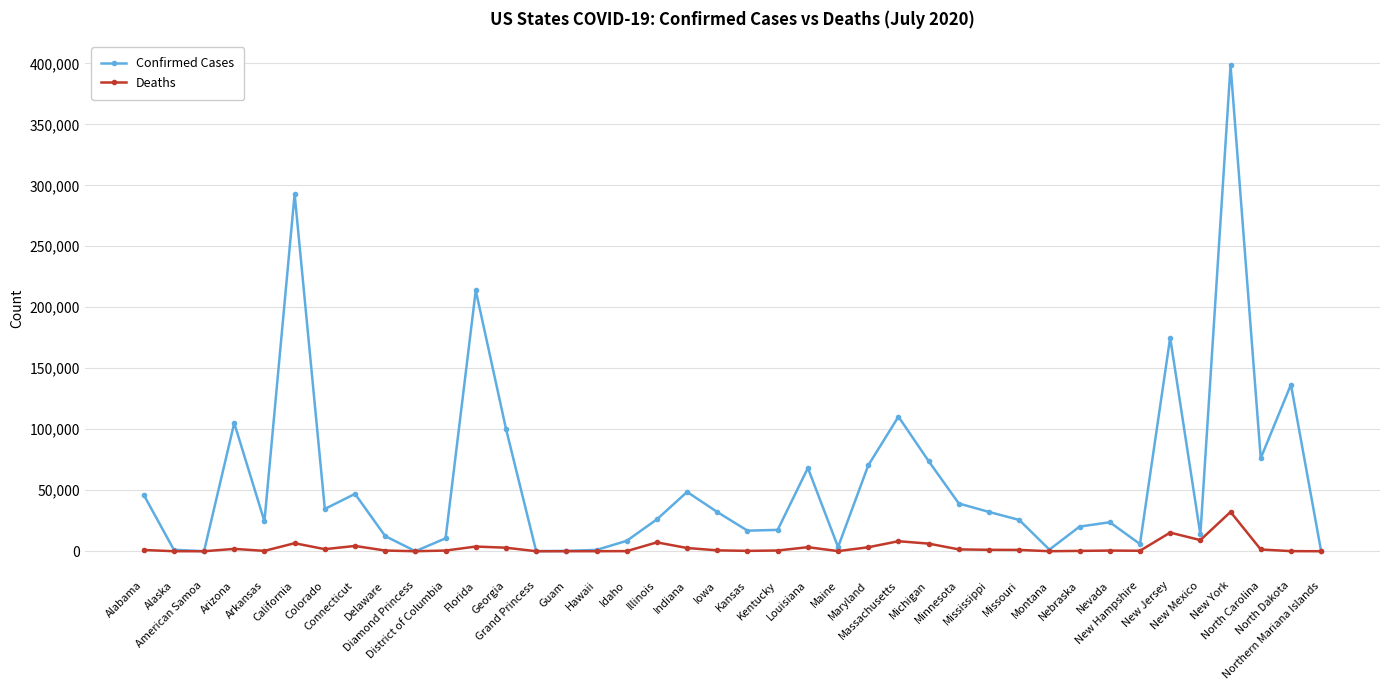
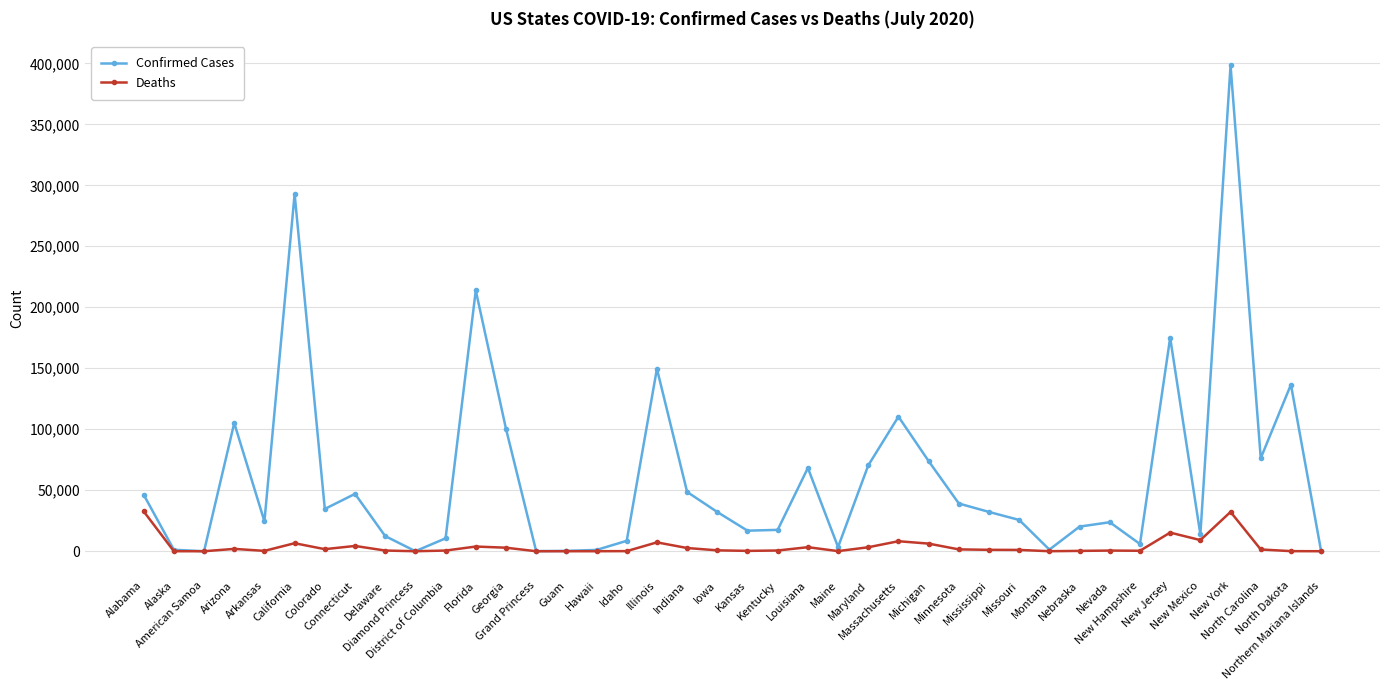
  {
    "Confirmed Cases": {
      "Alabama": "46,000",
      "Arizona": "105,000",
      "Arkansas": "25,000",
      "California": "293,000",
      "Colorado": "35,000",
      "Connecticut": "47,000",
      "Delaware": "12,000",
      "District of Columbia": "11,000",
      "Florida": "214,000",
      "Georgia": "100,000",
      "Idaho": "9,000",
-     "Illinois": "26,000",
+     "Illinois": "150,000",
      "Indiana": "49,000",
      "Iowa": "32,000",
      "Kansas": "17,000",
      "Kentucky": "18,000",
      "Louisiana": "68,000",
      "Maine": "3,000",
      "Maryland": "70,000",
      "Massachusetts": "110,000",
      "Michigan": "74,000",
      "Minnesota": "39,000",
      "Mississippi": "32,000",
      "Missouri": "26,000",
      "Nebraska": "20,000",
      "Nevada": "24,000",
      "New Hampshire": "6,000",
      "New Jersey": "175,000",
      "New Mexico": "14,000",
      "New York": "398,000",
      "North Carolina": "76,000",
      "North Dakota": "137,000"
    },
    "Deaths": {
-     "Alabama": "1,000",
+     "Alabama": "33,000",
      "Arizona": "2,000",
      "Arkansas": "0",
      "California": "7,000",
      "Colorado": "2,000",
      "Connecticut": "4,000",
      "Delaware": "1,000",
      "District of Columbia": "1,000",
      "Florida": "4,000",
      "Georgia": "3,000",
      "Idaho": "0",
      "Illinois": "7,000",
      "Indiana": "3,000",
      "Iowa": "1,000",
      "Kansas": "0",
      "Kentucky": "1,000",
      "Louisiana": "3,000",
      "Maine": "0",
      "Maryland": "3,000",
      "Massachusetts": "8,000",
      "Michigan": "6,000",
      "Minnesota": "2,000",
      "Mississippi": "1,000",
      "Missouri": "1,000",
      "Nebraska": "0",
      "Nevada": "1,000",
      "New Hampshire": "0",
      "New Jersey": "15,000",
      "New Mexico": "9,000",
      "New York": "32,000",
      "North Carolina": "1,000",
      "North Dakota": "0"
    }
  }
